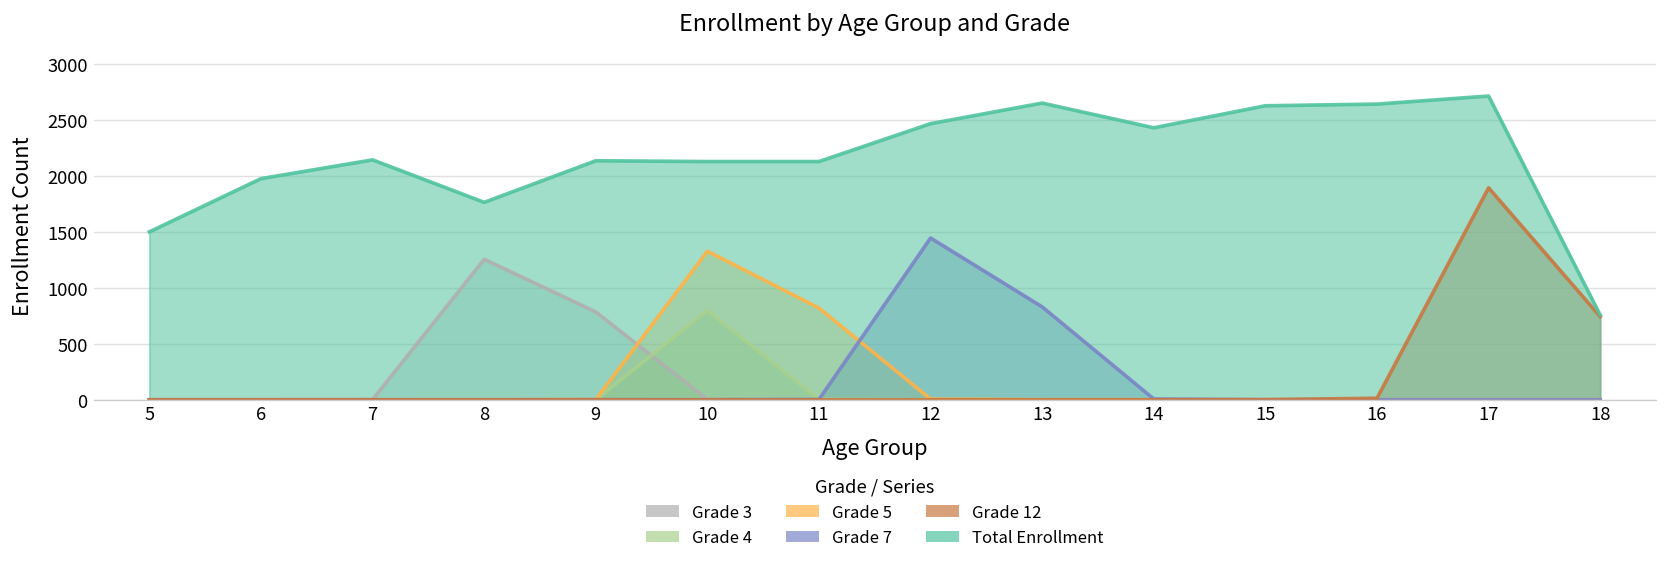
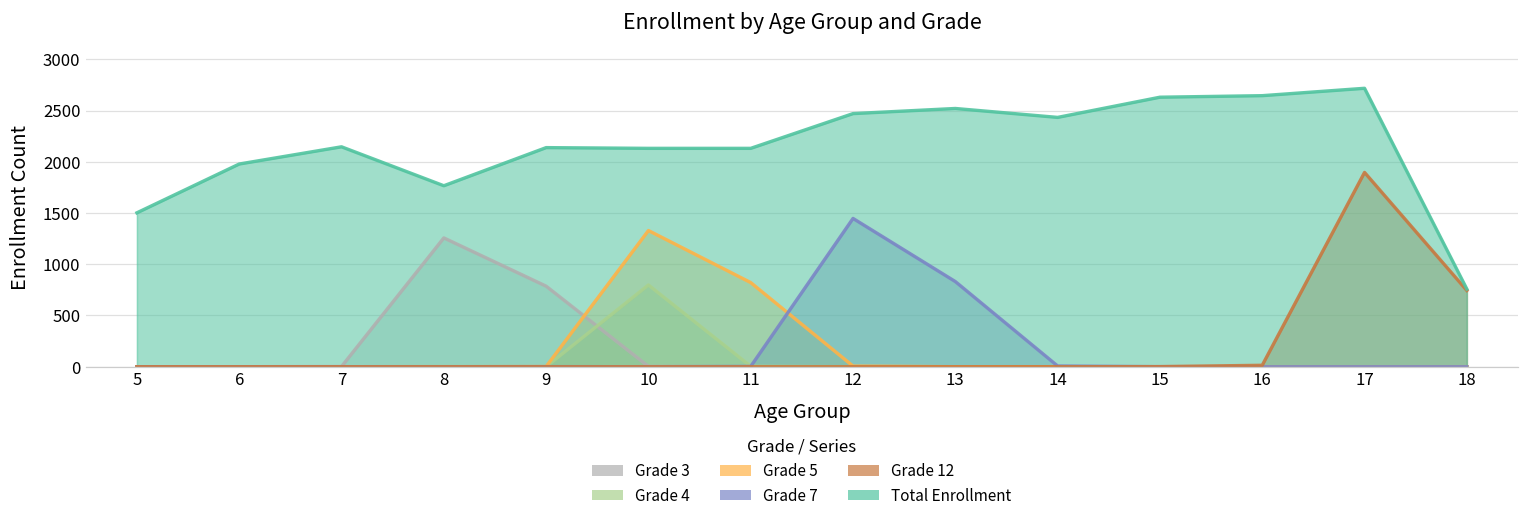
  {
    "Grade 5": {
      "10": 1300,
      "11": 800
    },
    "Grade 7": {
      "12": 1400,
      "13": 800
    },
    "Grade 12": {
      "17": 1900
    },
    "Total Enrollment": {
      "5": 1500,
      "6": 2000,
      "7": 2100,
      "8": 1800,
      "9": 2100,
      "10": 2100,
      "11": 2100,
      "12": 2500,
-     "13": 2700,
+     "13": 2500,
      "14": 2400,
      "15": 2600,
      "16": 2600,
      "17": 2700
    }
  }
